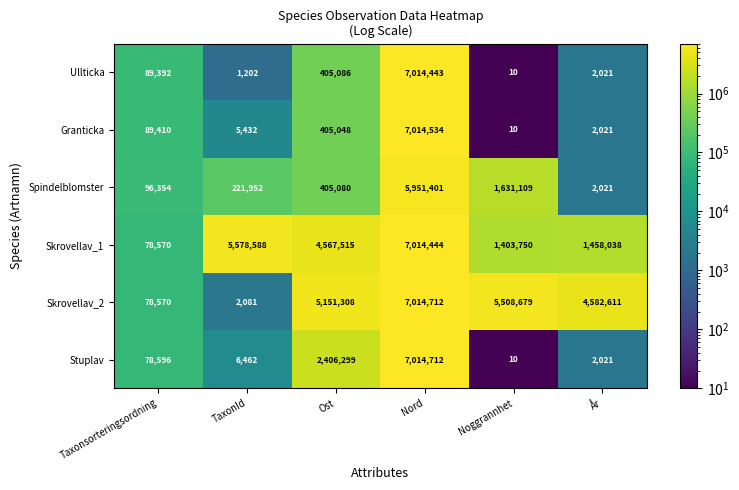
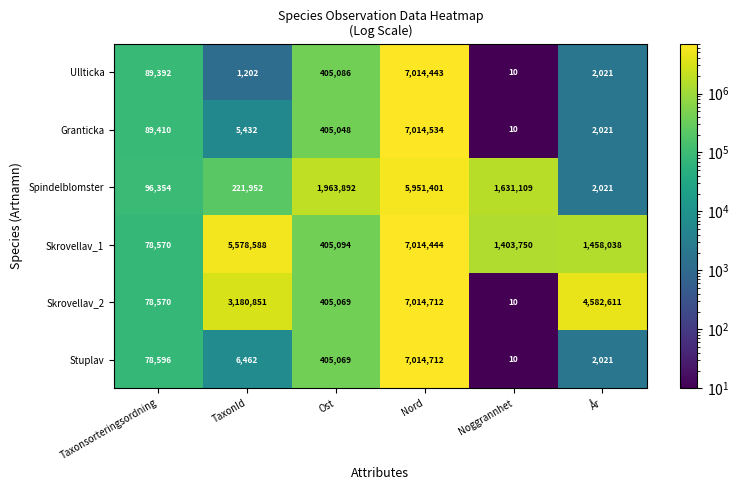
  {
    "Ullticka": {
      "Taxonsorteringsordning": "89,392",
      "TaxonId": "1,202",
      "Ost": "405,086",
      "Nord": "7,014,443",
      "Noggrannhet": "10",
      "År": "2,021"
    },
    "Granticka": {
      "Taxonsorteringsordning": "89,410",
      "TaxonId": "5,432",
      "Ost": "405,048",
      "Nord": "7,014,534",
      "Noggrannhet": "10",
      "År": "2,021"
    },
    "Spindelblomster": {
      "Taxonsorteringsordning": "96,354",
      "TaxonId": "221,952",
-     "Ost": "405,080",
+     "Ost": "1,963,892",
      "Nord": "5,951,401",
      "Noggrannhet": "1,631,109",
      "År": "2,021"
    },
    "Skrovellav_1": {
      "Taxonsorteringsordning": "78,570",
      "TaxonId": "5,578,588",
-     "Ost": "4,567,515",
+     "Ost": "405,094",
      "Nord": "7,014,444",
      "Noggrannhet": "1,403,750",
      "År": "1,458,038"
    },
    "Skrovellav_2": {
      "Taxonsorteringsordning": "78,570",
-     "TaxonId": "2,081",
-     "Ost": "5,151,308",
+     "TaxonId": "3,180,851",
+     "Ost": "405,069",
      "Nord": "7,014,712",
-     "Noggrannhet": "5,508,679",
+     "Noggrannhet": "10",
      "År": "4,582,611"
    },
    "Stuplav": {
      "Taxonsorteringsordning": "78,596",
      "TaxonId": "6,462",
-     "Ost": "2,406,299",
+     "Ost": "405,069",
      "Nord": "7,014,712",
      "Noggrannhet": "10",
      "År": "2,021"
    }
  }
